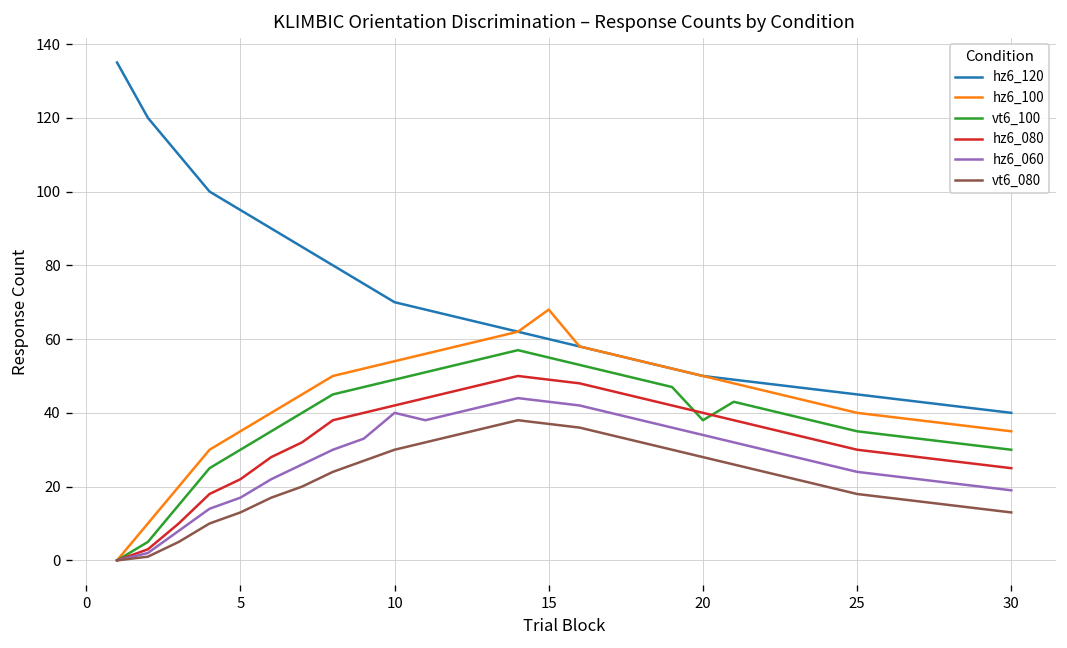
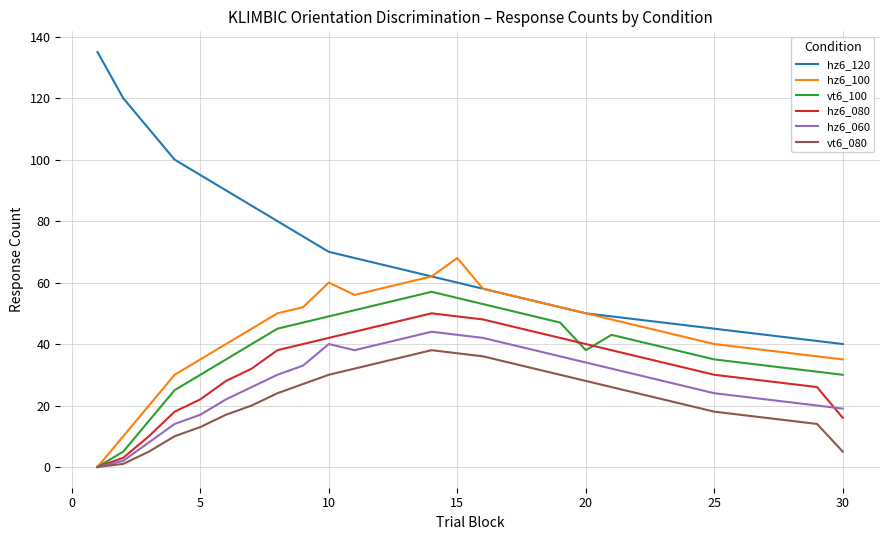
  {
    "hz6_120": {
      "5": 95,
      "10": 70,
      "15": 60,
      "25": 45,
      "30": 40
    },
    "hz6_100": {
      "5": 35,
-     "10": 54,
+     "10": 60,
      "15": 68,
      "25": 40,
      "30": 35
    },
    "vt6_100": {
      "5": 30,
      "10": 49,
      "15": 55,
      "20": 38,
      "25": 35,
      "30": 30
    },
    "hz6_080": {
      "5": 22,
      "10": 42,
      "15": 49,
      "20": 40,
      "25": 30,
-     "30": 25
+     "30": 16
    },
    "hz6_060": {
      "5": 17,
      "10": 40,
      "15": 43,
      "20": 34,
      "25": 24,
      "30": 19
    },
    "vt6_080": {
      "5": 13,
      "10": 30,
      "15": 37,
      "20": 28,
      "25": 18,
-     "30": 13
+     "30": 5
    }
  }
